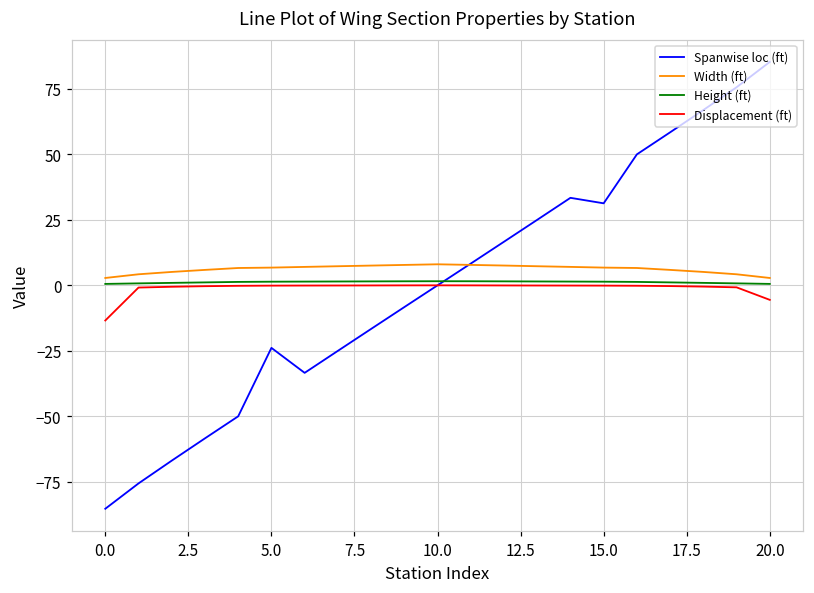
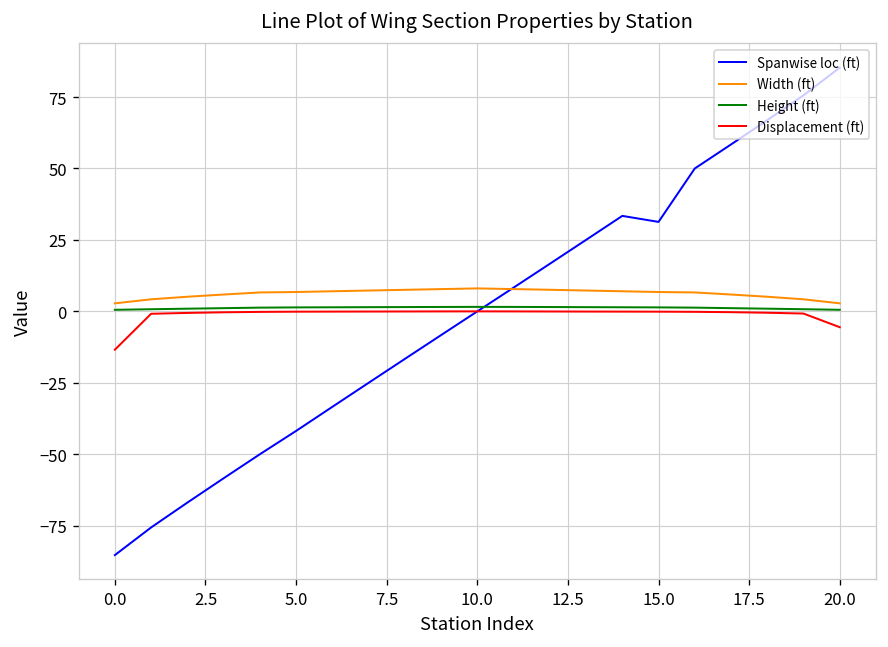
  {
    "Spanwise loc (ft)": {
      "0.0": -85,
-     "5.0": -24,
+     "5.0": -42,
      "15.0": 31
    },
    "Width (ft)": {
      "0.0": 3,
      "5.0": 7,
      "10.0": 8,
      "15.0": 7,
      "20.0": 3
    },
    "Height (ft)": {
      "0.0": 1,
      "5.0": 1,
      "10.0": 2,
      "15.0": 1,
      "20.0": 1
    },
    "Displacement (ft)": {
      "0.0": -13,
      "5.0": 0,
      "15.0": 0,
      "20.0": -6
    }
  }
